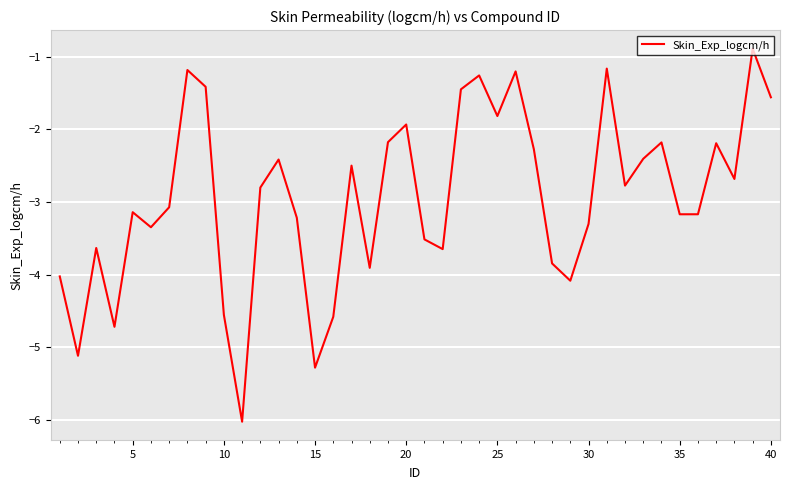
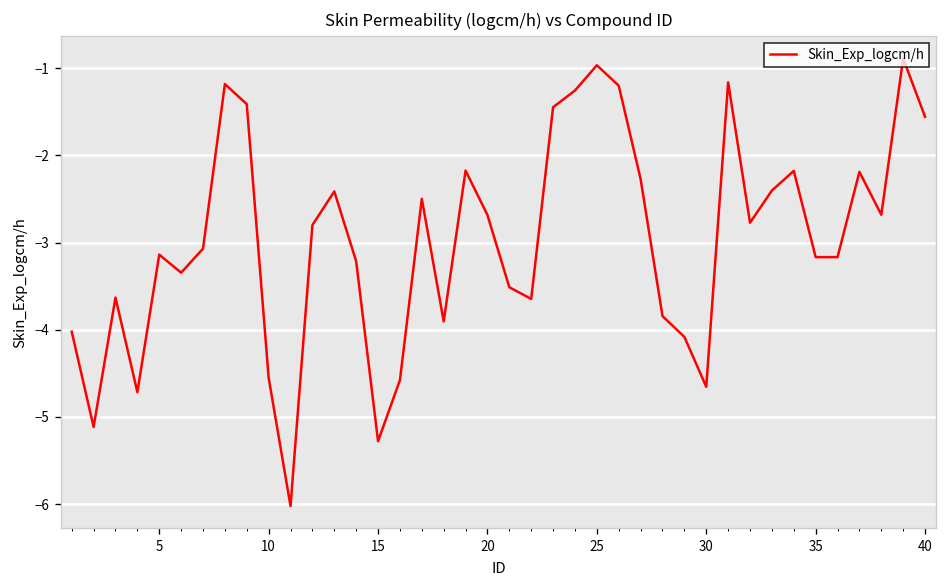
  {
    "5": -3.1,
    "10": -4.6,
    "15": -5.3,
-   "20": -1.9,
-   "25": -1.8,
-   "30": -3.3,
+   "20": -2.7,
+   "25": -1.0,
+   "30": -4.7,
    "35": -3.2,
    "40": -1.6
  }
